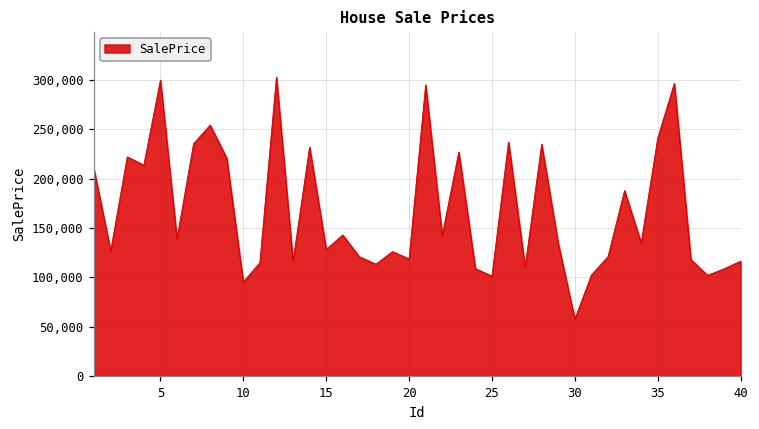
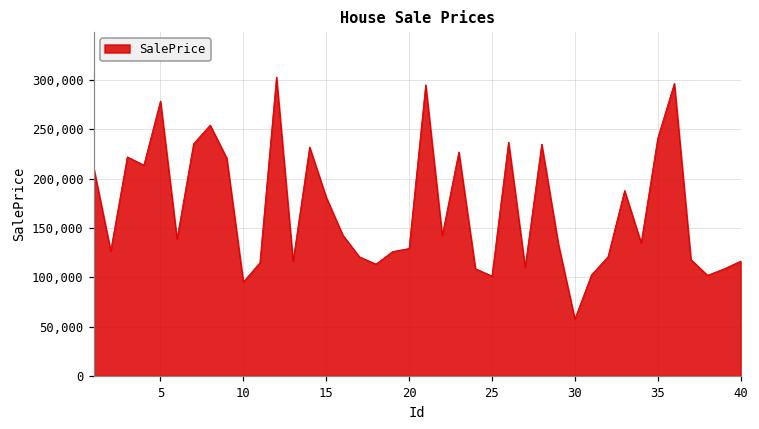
  {
-   "5": "300,000",
+   "5": "280,000",
    "10": "100,000",
-   "15": "130,000",
-   "20": "120,000",
+   "15": "180,000",
+   "20": "130,000",
    "25": "100,000",
    "30": "60,000",
    "35": "240,000",
    "40": "120,000"
  }
